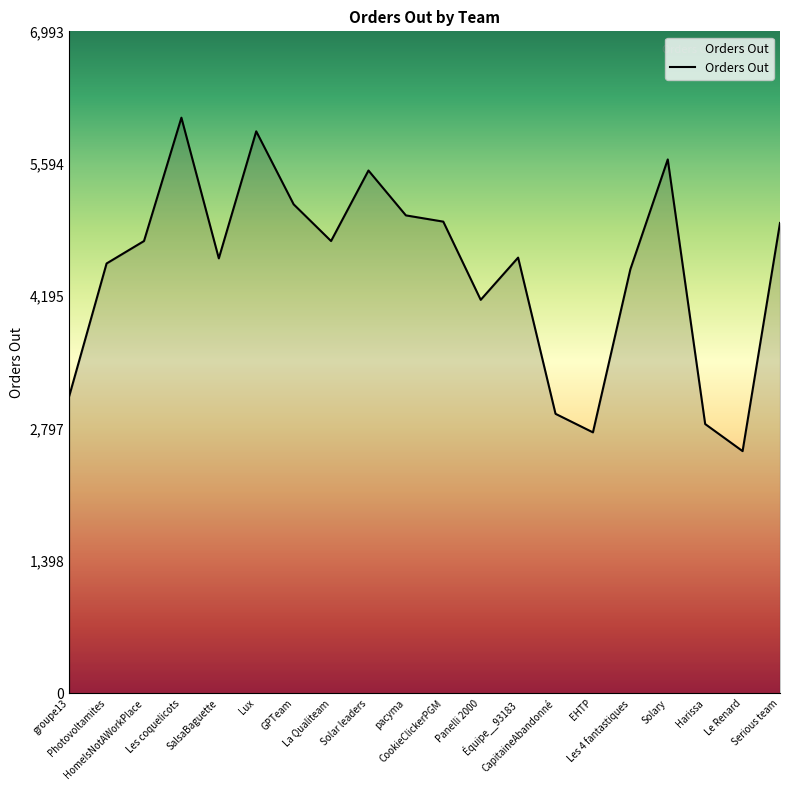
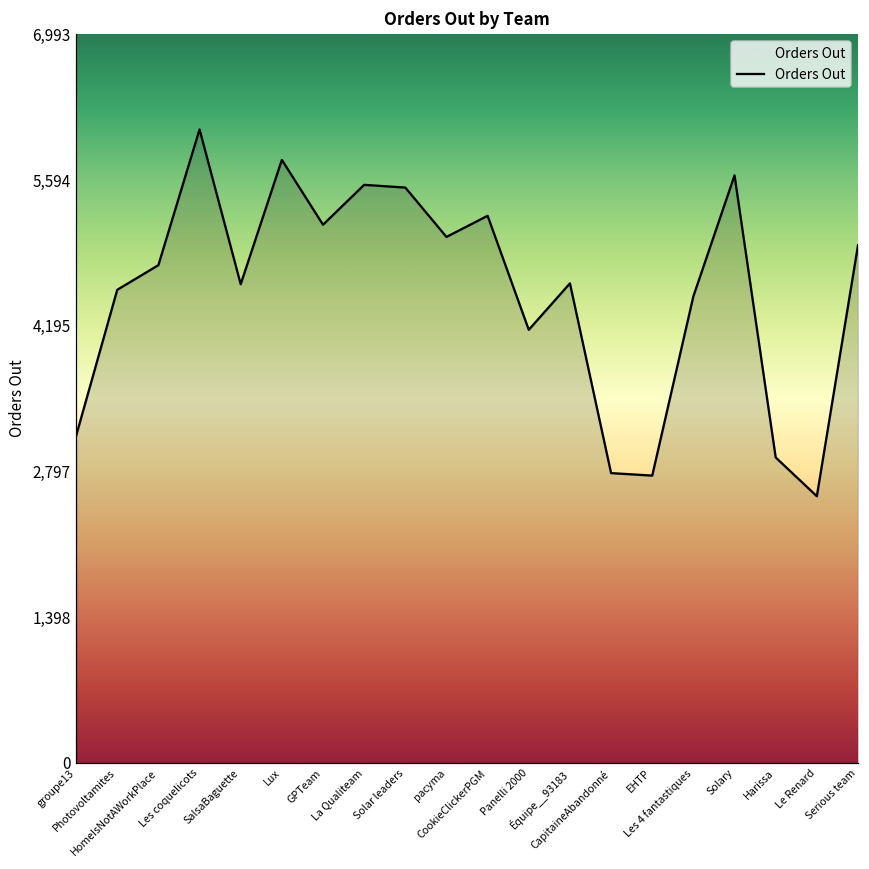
  {
    "groupe13": "3,100",
    "Photovoltamites": "4,500",
    "HomeIsNotAWorkPlace": "4,800",
    "Les coquelicots": "6,100",
    "SalsaBaguette": "4,600",
-   "Lux": "5,900",
+   "Lux": "5,800",
    "GPTeam": "5,200",
-   "La Qualiteam": "4,800",
+   "La Qualiteam": "5,500",
    "Solar leaders": "5,500",
    "pacyma": "5,000",
-   "CookieClickerPGM": "5,000",
+   "CookieClickerPGM": "5,300",
    "Panelli 2000": "4,200",
    "Équipe__93183": "4,600",
-   "CapitaineAbandonné": "3,000",
+   "CapitaineAbandonné": "2,800",
    "EHTP": "2,800",
    "Les 4 fantastiques": "4,500",
    "Solary": "5,600",
-   "Harissa": "2,800",
+   "Harissa": "2,900",
    "Le Renard": "2,600",
    "Serious team": "5,000"
  }
